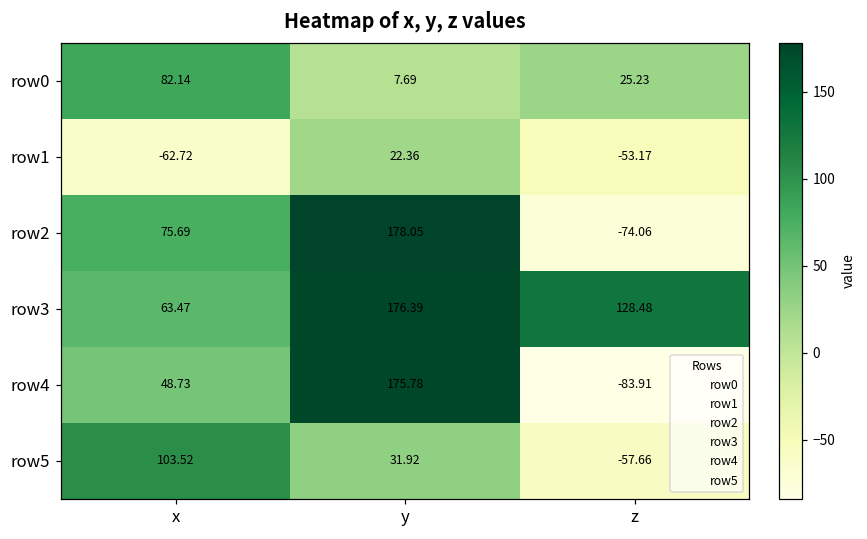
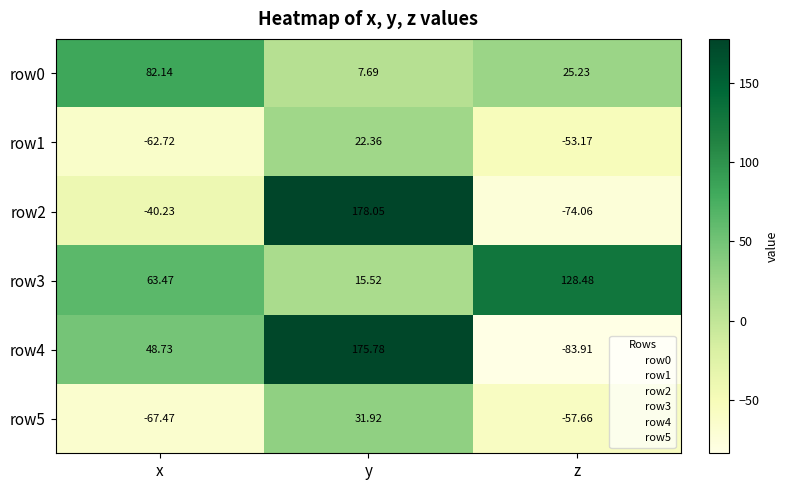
  {
    "row0": {
      "x": 82.14,
      "y": 7.69,
      "z": 25.23
    },
    "row1": {
      "x": -62.72,
      "y": 22.36,
      "z": -53.17
    },
    "row2": {
-     "x": 75.69,
+     "x": -40.23,
      "y": 178.05,
      "z": -74.06
    },
    "row3": {
      "x": 63.47,
-     "y": 176.39,
+     "y": 15.52,
      "z": 128.48
    },
    "row4": {
      "x": 48.73,
      "y": 175.78,
      "z": -83.91
    },
    "row5": {
-     "x": 103.52,
+     "x": -67.47,
      "y": 31.92,
      "z": -57.66
    }
  }
